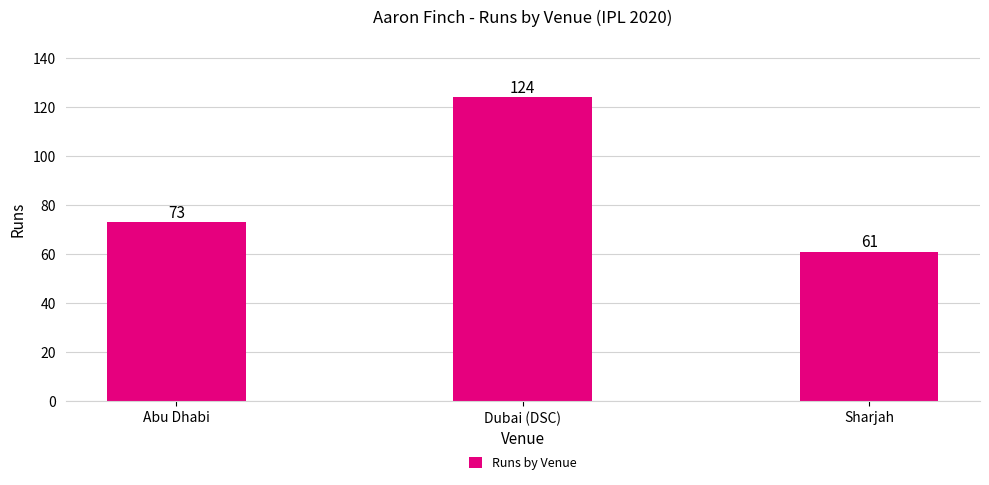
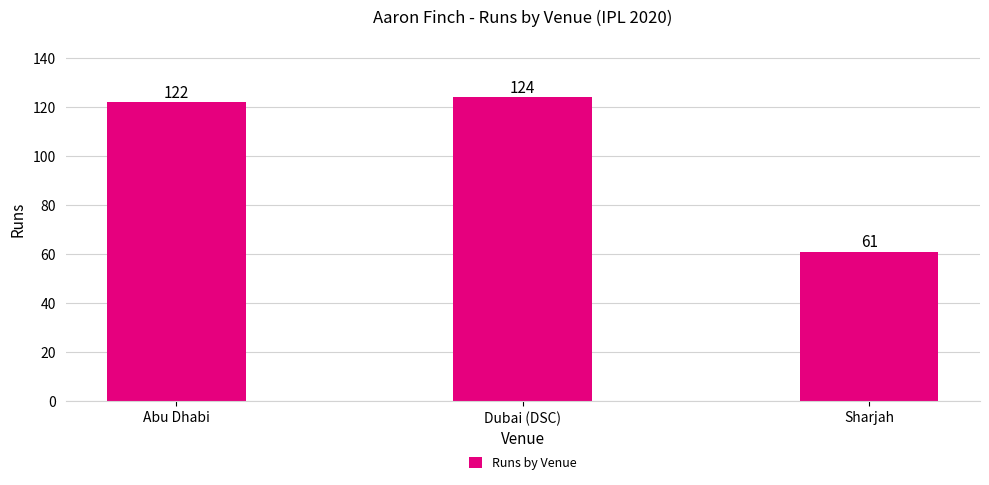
  {
-   "Abu Dhabi": 73,
+   "Abu Dhabi": 122,
    "Dubai (DSC)": 124,
    "Sharjah": 61
  }
